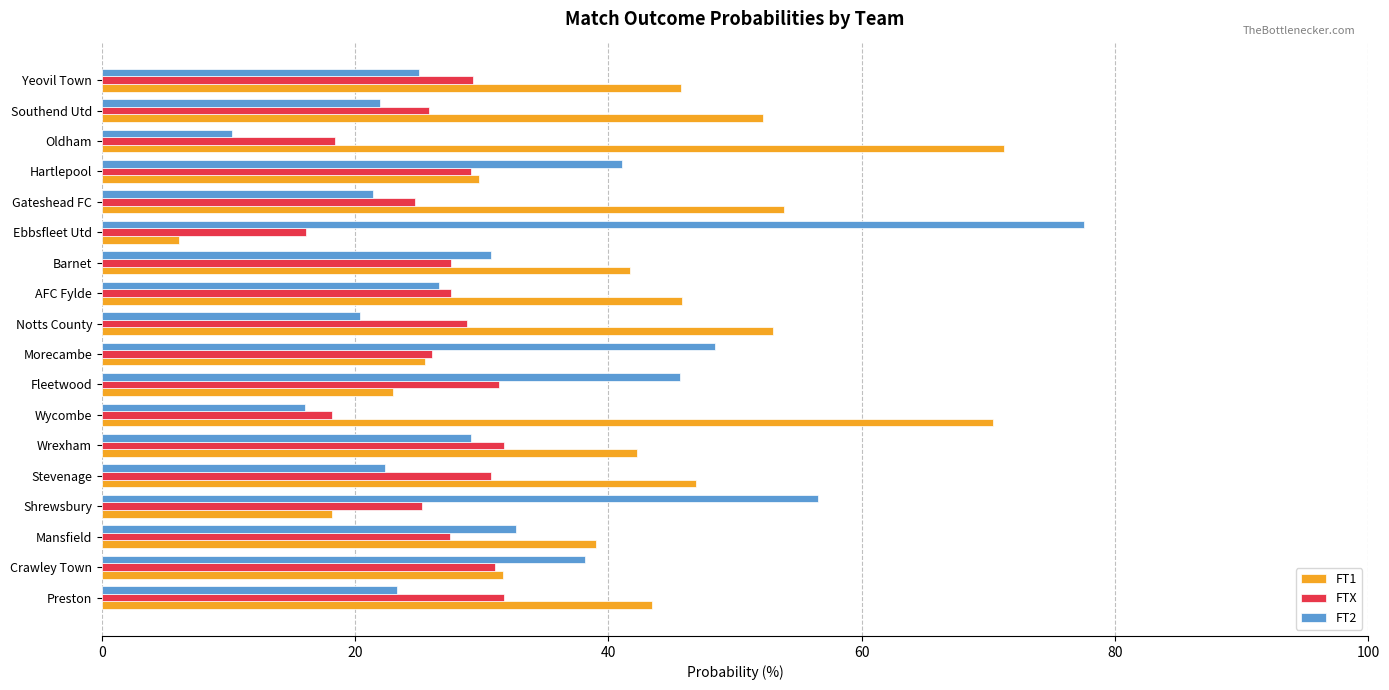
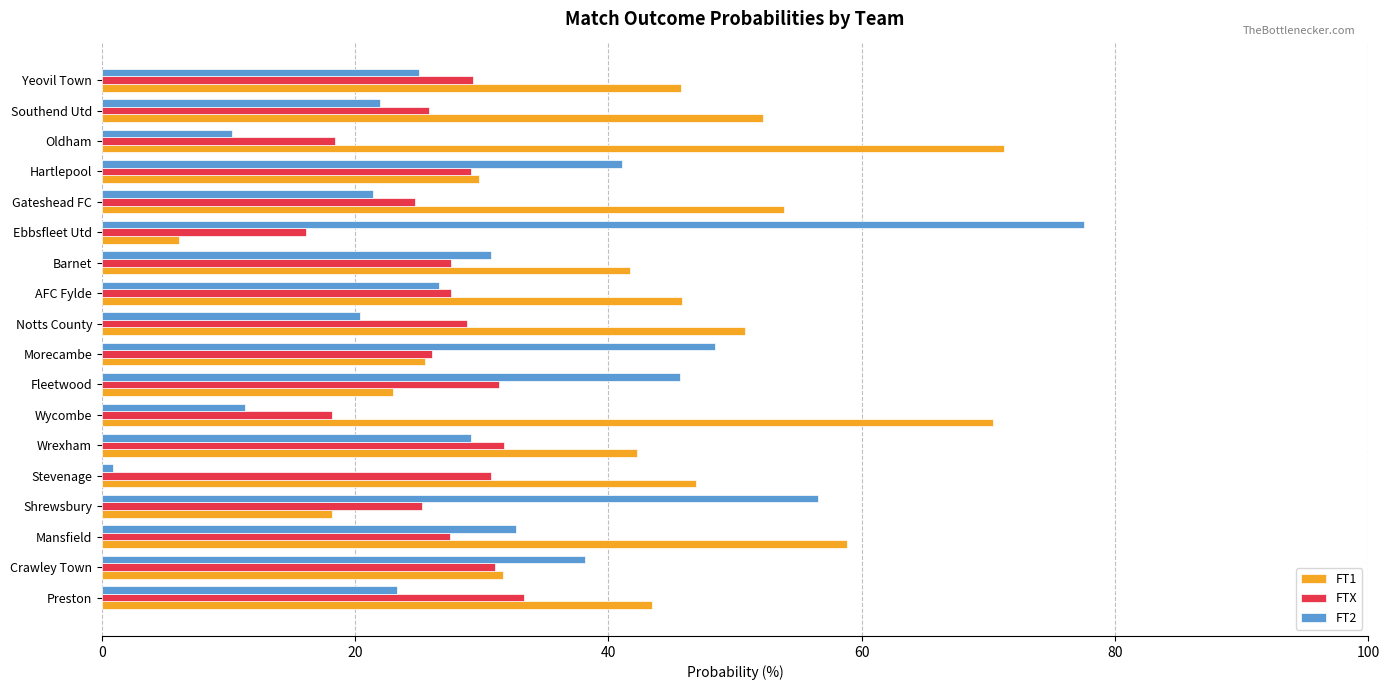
  {
    "FT1": {
      "Yeovil Town": 45.7,
      "Southend Utd": 52.2,
      "Oldham": 71.2,
      "Hartlepool": 29.8,
      "Gateshead FC": 53.9,
      "Ebbsfleet Utd": 6.1,
      "Barnet": 41.7,
      "AFC Fylde": 45.8,
-     "Notts County": 53.0,
+     "Notts County": 50.8,
      "Morecambe": 25.5,
      "Fleetwood": 23.0,
      "Wycombe": 70.4,
      "Wrexham": 42.3,
      "Stevenage": 46.9,
      "Shrewsbury": 18.2,
-     "Mansfield": 39.0,
+     "Mansfield": 58.8,
      "Crawley Town": 31.6,
      "Preston": 43.4
    },
    "FTX": {
      "Yeovil Town": 29.3,
      "Southend Utd": 25.8,
      "Oldham": 18.4,
      "Hartlepool": 29.2,
      "Gateshead FC": 24.7,
      "Ebbsfleet Utd": 16.1,
      "Barnet": 27.6,
      "AFC Fylde": 27.6,
      "Notts County": 28.9,
      "Morecambe": 26.0,
      "Fleetwood": 31.4,
      "Wycombe": 18.2,
      "Wrexham": 31.8,
      "Stevenage": 30.7,
      "Shrewsbury": 25.2,
      "Mansfield": 27.5,
      "Crawley Town": 31.1,
-     "Preston": 31.8
+     "Preston": 33.3
    },
    "FT2": {
      "Yeovil Town": 25.0,
      "Southend Utd": 21.9,
      "Oldham": 10.3,
      "Hartlepool": 41.0,
      "Gateshead FC": 21.4,
      "Ebbsfleet Utd": 77.5,
      "Barnet": 30.7,
      "AFC Fylde": 26.6,
      "Notts County": 20.4,
      "Morecambe": 48.4,
      "Fleetwood": 45.7,
-     "Wycombe": 16.0,
+     "Wycombe": 11.3,
      "Wrexham": 29.1,
-     "Stevenage": 22.3,
+     "Stevenage": 0.9,
      "Shrewsbury": 56.6,
      "Mansfield": 32.7,
      "Crawley Town": 38.2,
      "Preston": 23.3
    }
  }
